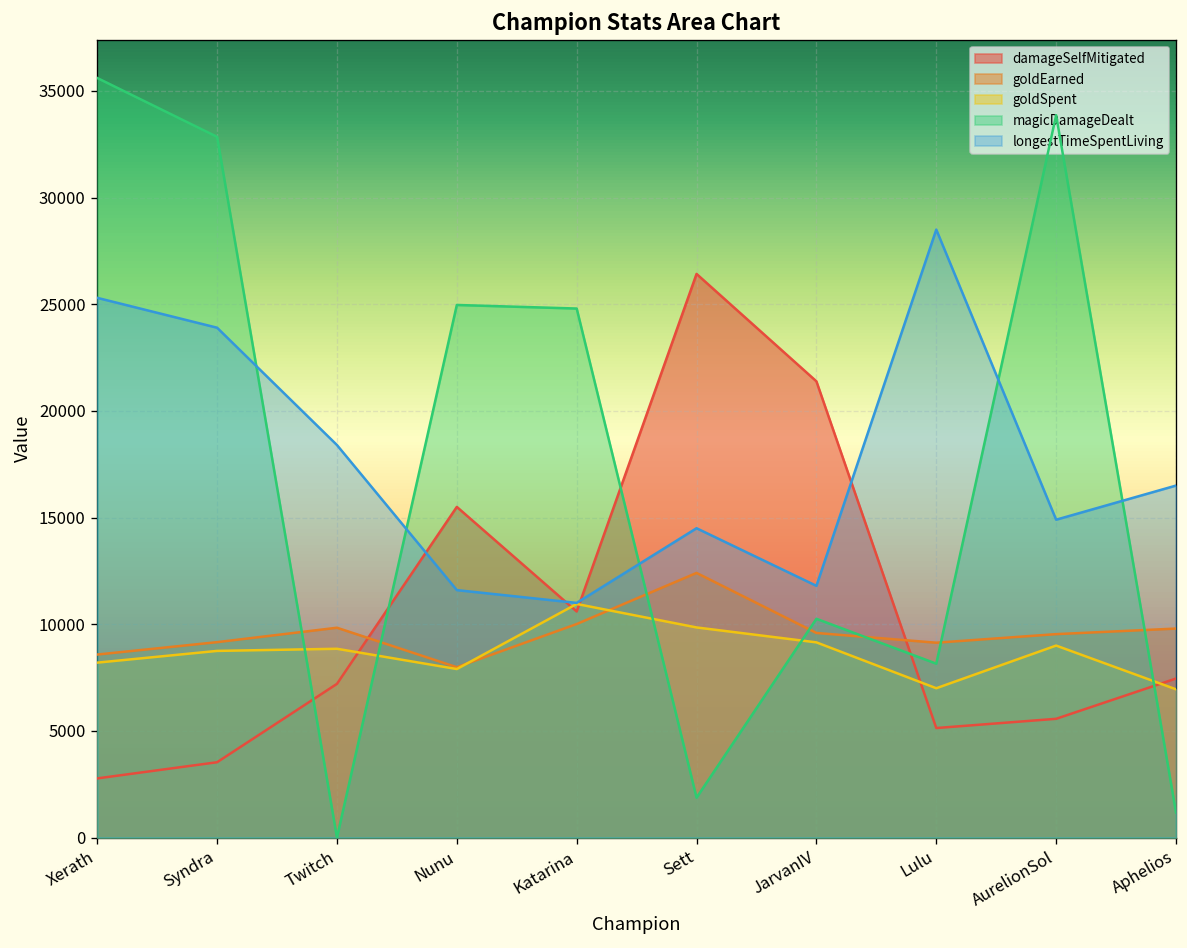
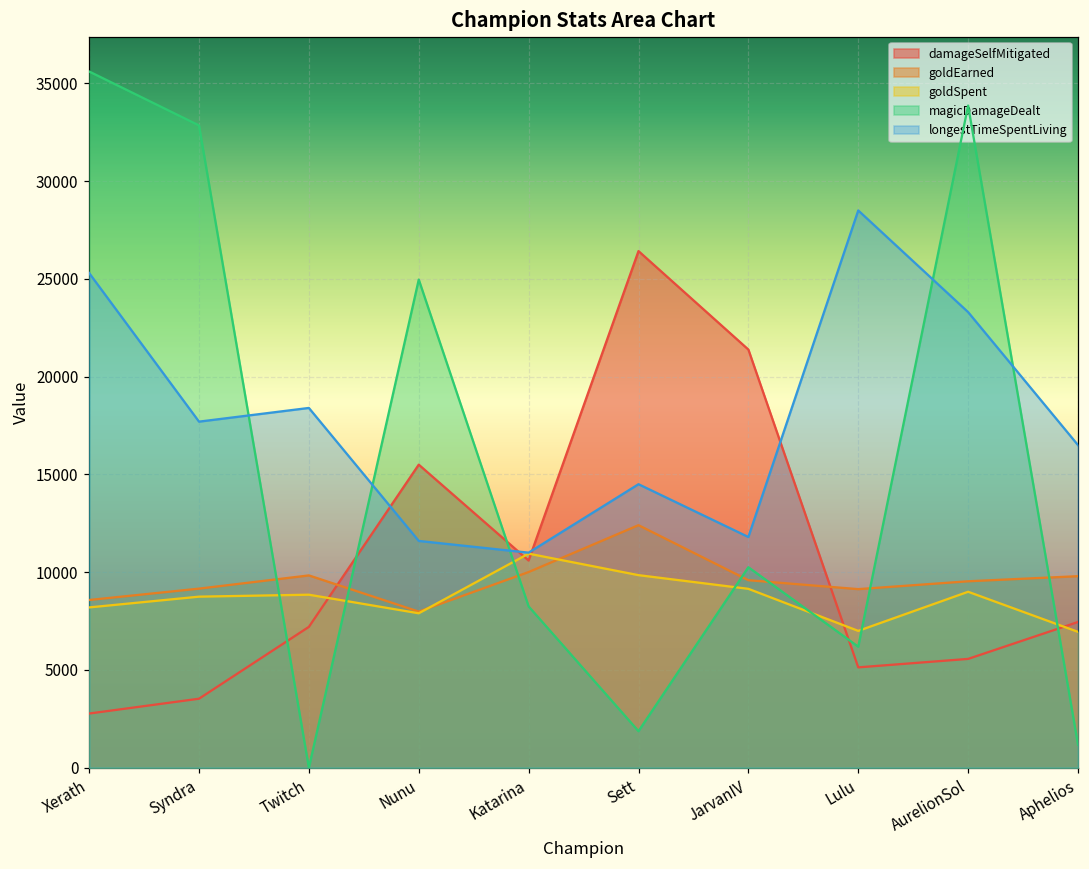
  {
    "magicDamageDealt": {
      "Xerath": 35600,
      "Syndra": 32800,
      "Twitch": 0,
      "Nunu": 25000,
-     "Katarina": 24800,
+     "Katarina": 8300,
      "Sett": 1900,
      "JarvanIV": 10300,
-     "Lulu": 8200,
+     "Lulu": 6200,
      "Aphelios": 1200
    },
    "longestTimeSpentLiving": {
      "Xerath": 25300,
-     "Syndra": 23900,
+     "Syndra": 17700,
      "Twitch": 18400,
      "Nunu": 11600,
      "Sett": 14500,
      "JarvanIV": 11800,
      "Lulu": 28500,
-     "AurelionSol": 14900,
+     "AurelionSol": 23300,
      "Aphelios": 16500
    }
  }
